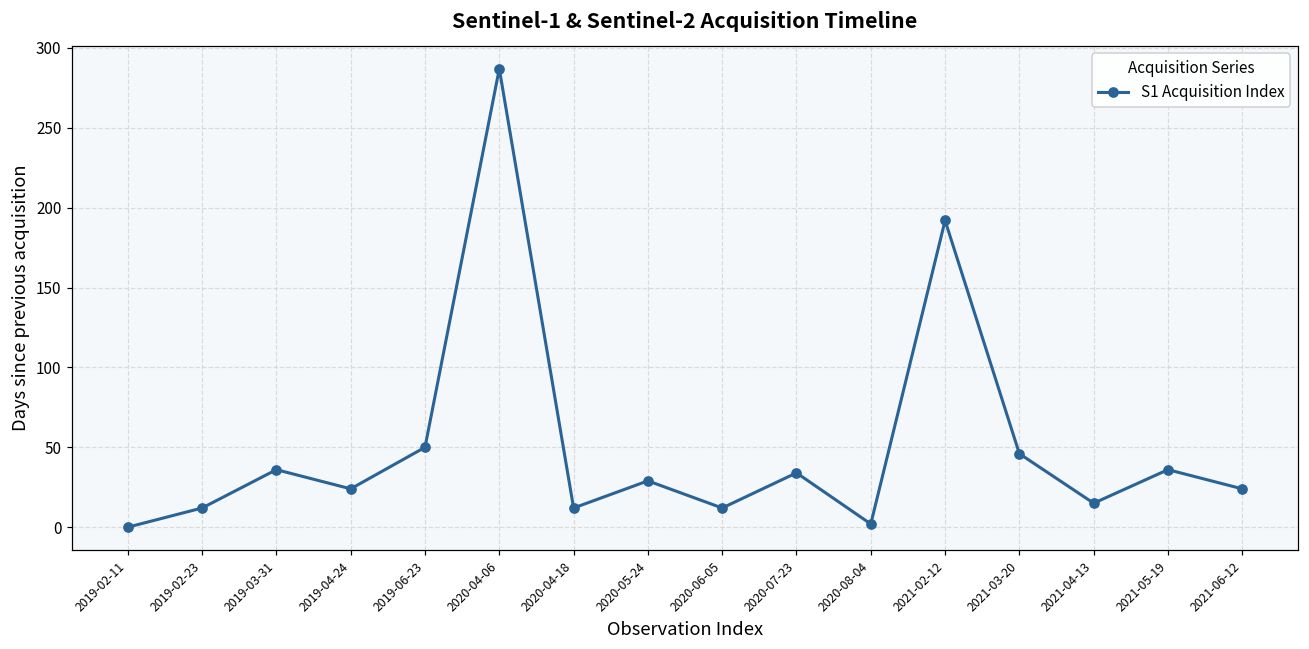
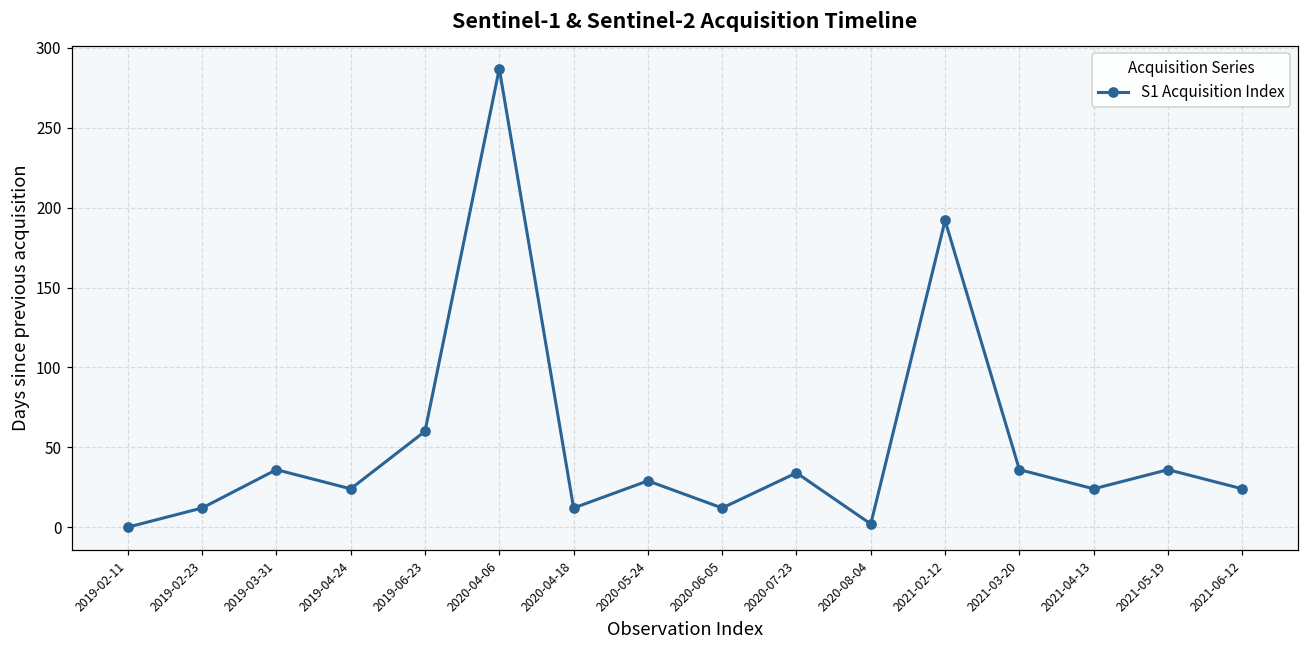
  {
    "2019-02-11": 0,
    "2019-02-23": 12,
    "2019-03-31": 36,
    "2019-04-24": 24,
-   "2019-06-23": 50,
+   "2019-06-23": 60,
    "2020-04-06": 287,
    "2020-04-18": 12,
    "2020-05-24": 29,
    "2020-06-05": 12,
    "2020-07-23": 34,
    "2020-08-04": 2,
    "2021-02-12": 192,
-   "2021-03-20": 46,
-   "2021-04-13": 15,
+   "2021-03-20": 36,
+   "2021-04-13": 24,
    "2021-05-19": 36,
    "2021-06-12": 24
  }
